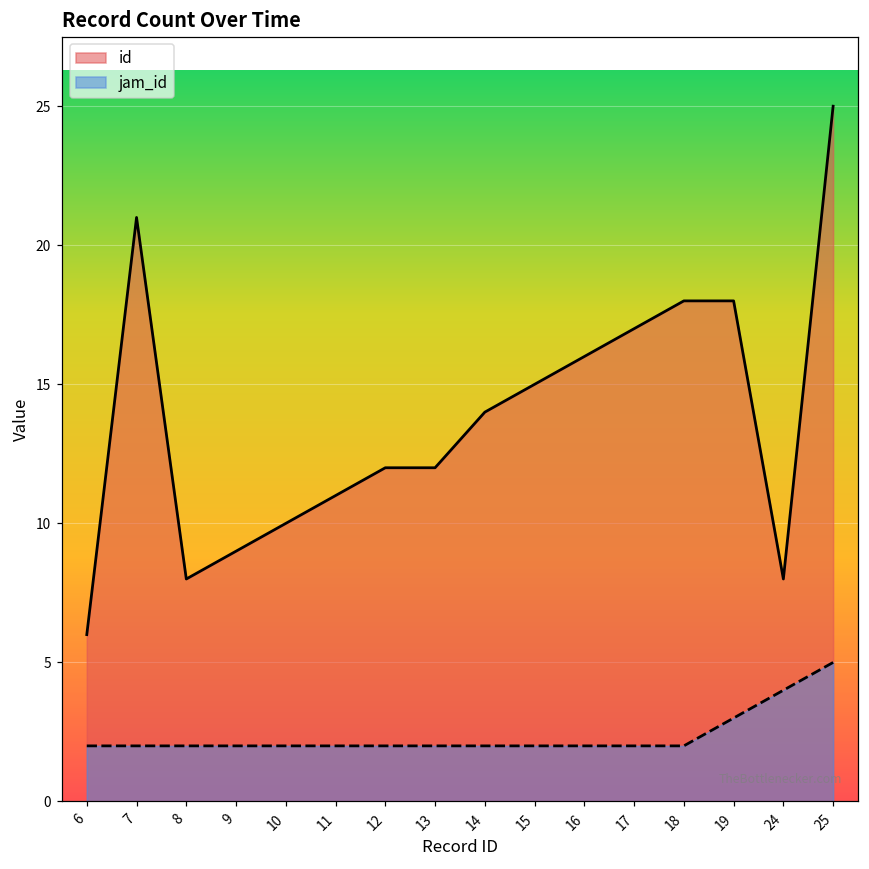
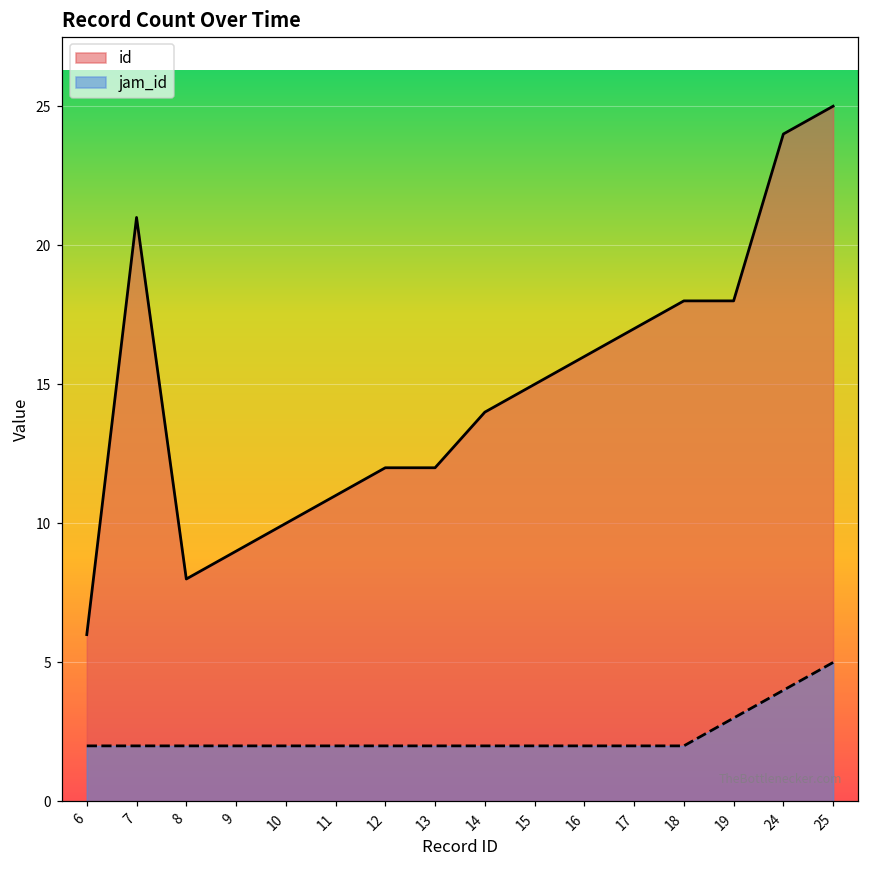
  {
    "id": {
      "6": 6,
      "7": 21,
      "8": 8,
      "9": 9,
      "10": 10,
      "11": 11,
      "12": 12,
      "13": 12,
      "14": 14,
      "15": 15,
      "16": 16,
      "17": 17,
      "18": 18,
      "19": 18,
-     "24": 8,
+     "24": 24,
      "25": 25
    },
    "jam_id": {
      "6": 2,
      "7": 2,
      "8": 2,
      "9": 2,
      "10": 2,
      "11": 2,
      "12": 2,
      "13": 2,
      "14": 2,
      "15": 2,
      "16": 2,
      "17": 2,
      "18": 2,
      "19": 3,
      "24": 4,
      "25": 5
    }
  }
